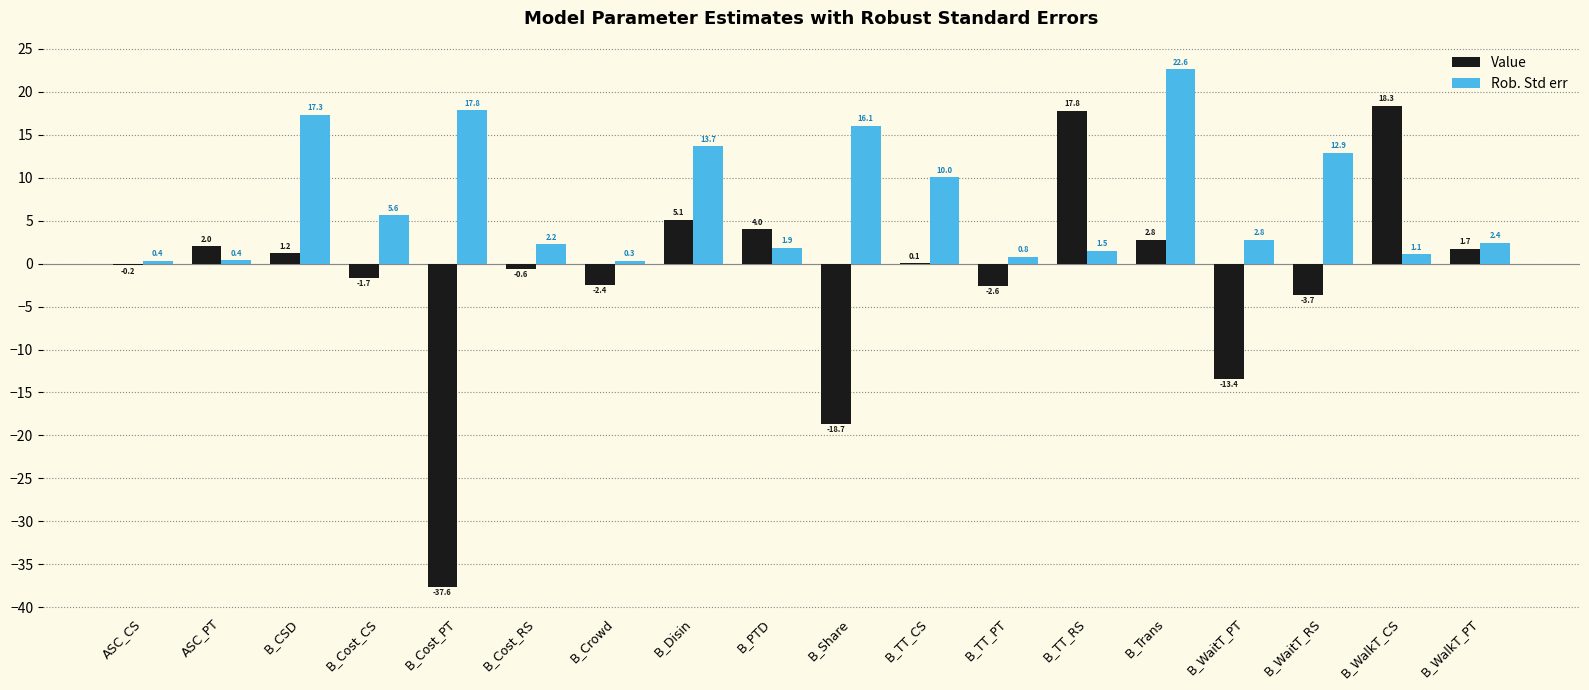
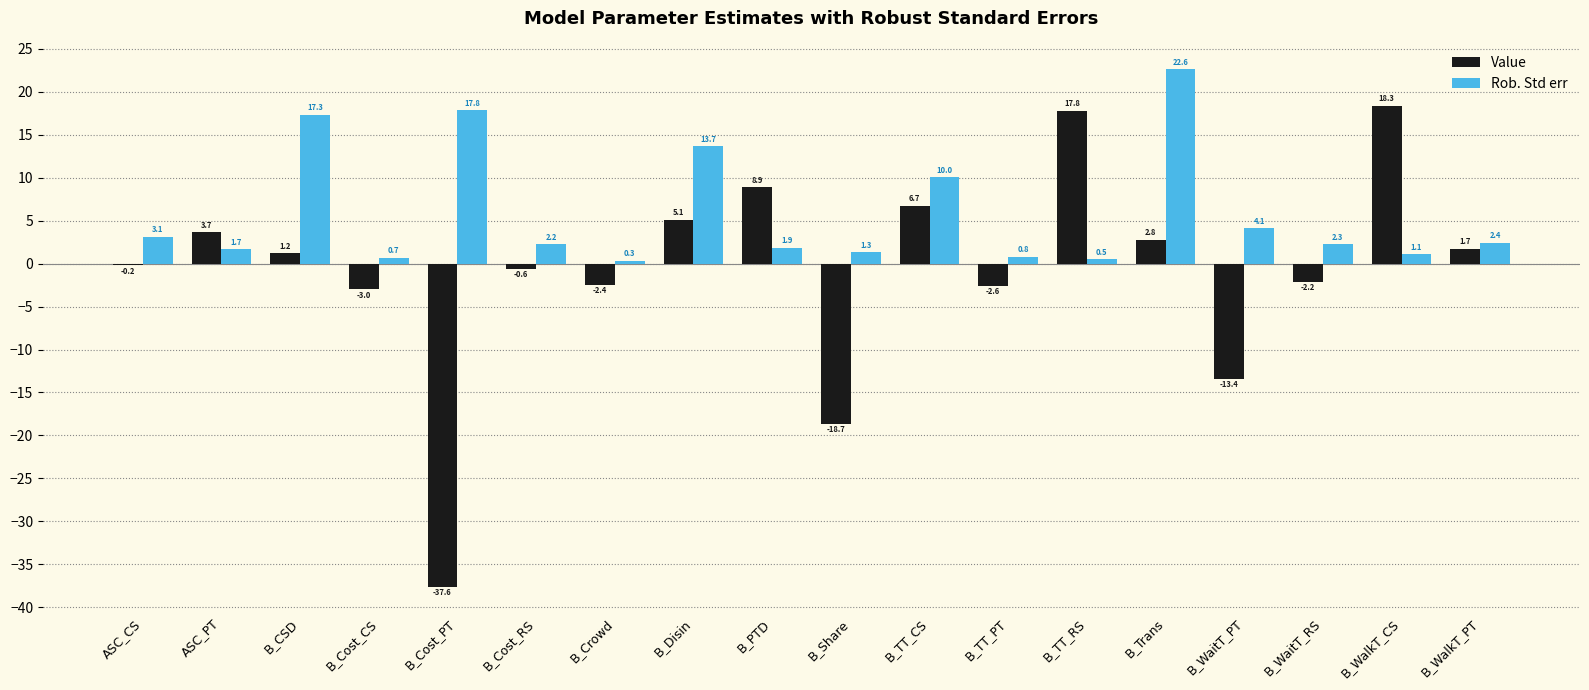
  {
    "Value": {
      "ASC_CS": -0.2,
-     "ASC_PT": 2.0,
+     "ASC_PT": 3.7,
      "B_CSD": 1.2,
-     "B_Cost_CS": -1.7,
+     "B_Cost_CS": -3.0,
      "B_Cost_PT": -37.6,
      "B_Cost_RS": -0.6,
      "B_Crowd": -2.4,
      "B_Disin": 5.1,
-     "B_PTD": 4.0,
+     "B_PTD": 8.9,
      "B_Share": -18.7,
-     "B_TT_CS": 0.1,
+     "B_TT_CS": 6.7,
      "B_TT_PT": -2.6,
      "B_TT_RS": 17.8,
      "B_Trans": 2.8,
      "B_WaitT_PT": -13.4,
-     "B_WaitT_RS": -3.7,
+     "B_WaitT_RS": -2.2,
      "B_WalkT_CS": 18.3,
      "B_WalkT_PT": 1.7
    },
    "Rob. Std err": {
-     "ASC_CS": 0.4,
-     "ASC_PT": 0.4,
+     "ASC_CS": 3.1,
+     "ASC_PT": 1.7,
      "B_CSD": 17.3,
-     "B_Cost_CS": 5.6,
+     "B_Cost_CS": 0.7,
      "B_Cost_PT": 17.8,
      "B_Cost_RS": 2.2,
      "B_Crowd": 0.3,
      "B_Disin": 13.7,
      "B_PTD": 1.9,
-     "B_Share": 16.1,
+     "B_Share": 1.3,
      "B_TT_CS": 10.0,
      "B_TT_PT": 0.8,
-     "B_TT_RS": 1.5,
+     "B_TT_RS": 0.5,
      "B_Trans": 22.6,
-     "B_WaitT_PT": 2.8,
-     "B_WaitT_RS": 12.9,
+     "B_WaitT_PT": 4.1,
+     "B_WaitT_RS": 2.3,
      "B_WalkT_CS": 1.1,
      "B_WalkT_PT": 2.4
    }
  }
